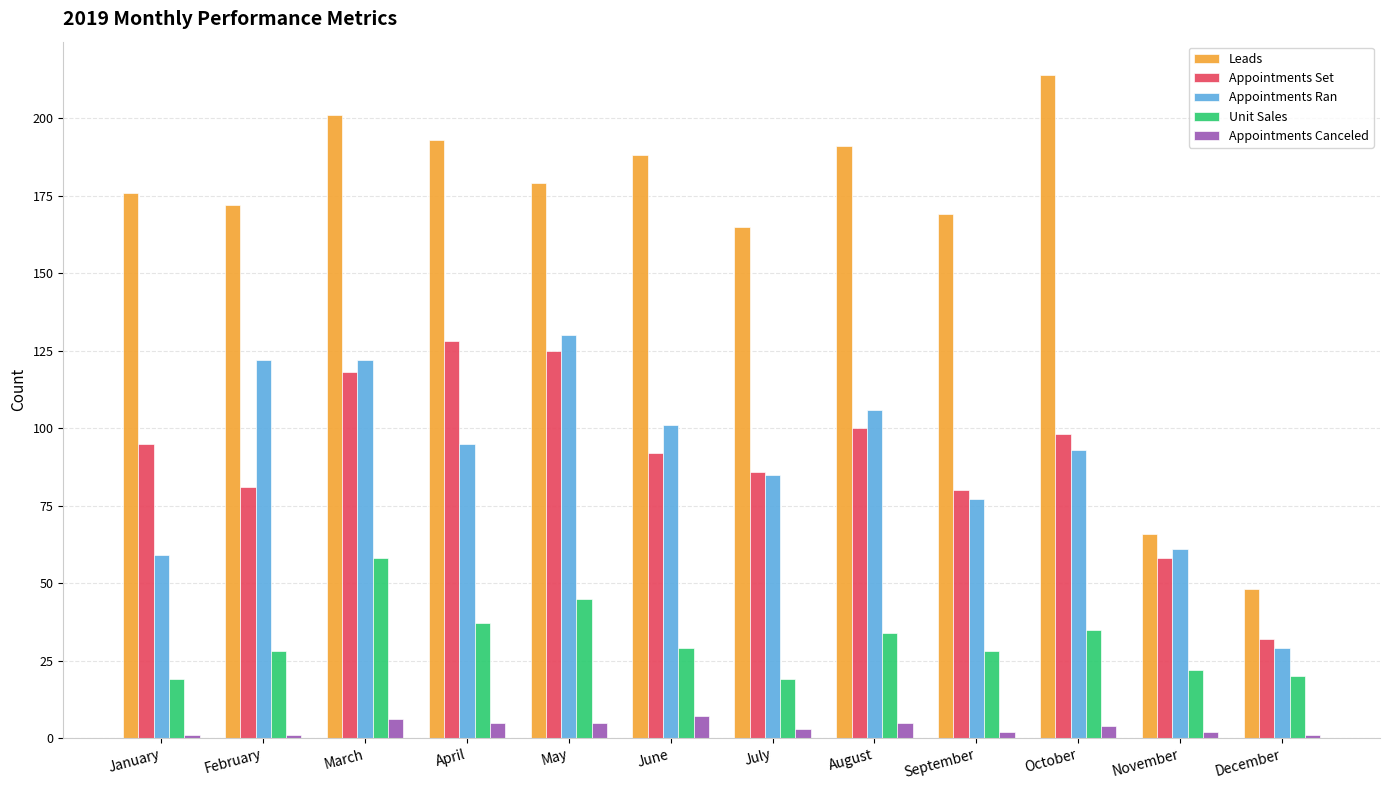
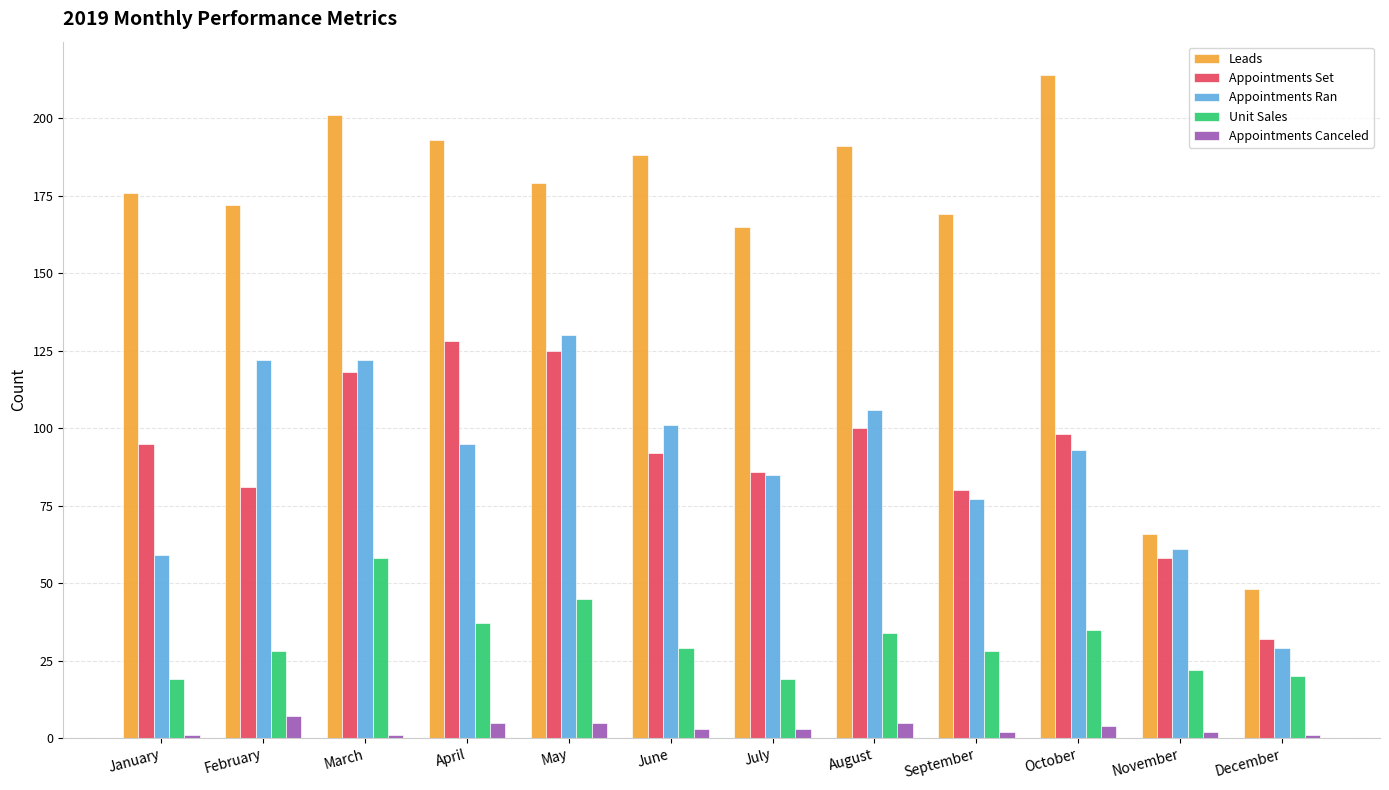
  {
    "Leads": {
      "January": 176,
      "February": 172,
      "March": 201,
      "April": 193,
      "May": 179,
      "June": 188,
      "July": 165,
      "August": 191,
      "September": 169,
      "October": 214,
      "November": 66,
      "December": 48
    },
    "Appointments Set": {
      "January": 95,
      "February": 81,
      "March": 118,
      "April": 128,
      "May": 125,
      "June": 92,
      "July": 86,
      "August": 100,
      "September": 80,
      "October": 98,
      "November": 58,
      "December": 32
    },
    "Appointments Ran": {
      "January": 59,
      "February": 122,
      "March": 122,
      "April": 95,
      "May": 130,
      "June": 101,
      "July": 85,
      "August": 106,
      "September": 77,
      "October": 93,
      "November": 61,
      "December": 29
    },
    "Unit Sales": {
      "January": 19,
      "February": 28,
      "March": 58,
      "April": 37,
      "May": 45,
      "June": 29,
      "July": 19,
      "August": 34,
      "September": 28,
      "October": 35,
      "November": 22,
      "December": 20
    },
    "Appointments Canceled": {
      "January": 1,
-     "February": 1,
-     "March": 6,
+     "February": 7,
+     "March": 1,
      "April": 5,
      "May": 5,
-     "June": 7,
+     "June": 3,
      "July": 3,
      "August": 5,
      "September": 2,
      "October": 4,
      "November": 2,
      "December": 1
    }
  }
